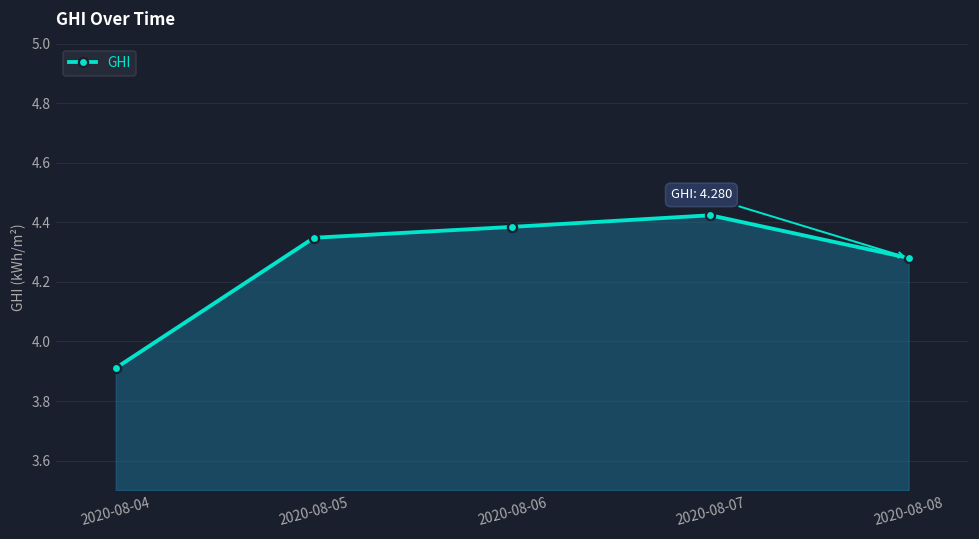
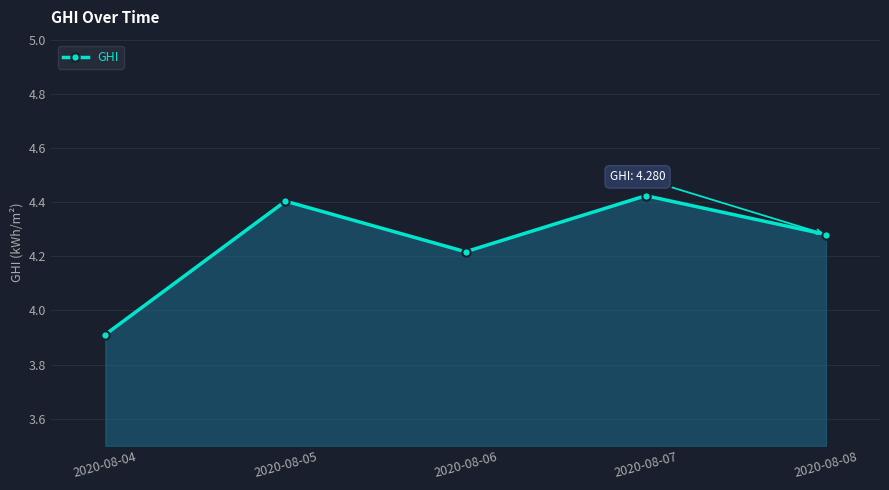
  {
    "2020-08-04": 3.91,
-   "2020-08-05": 4.35,
-   "2020-08-06": 4.38,
+   "2020-08-05": 4.40,
+   "2020-08-06": 4.22,
    "2020-08-08": 4.28
  }
